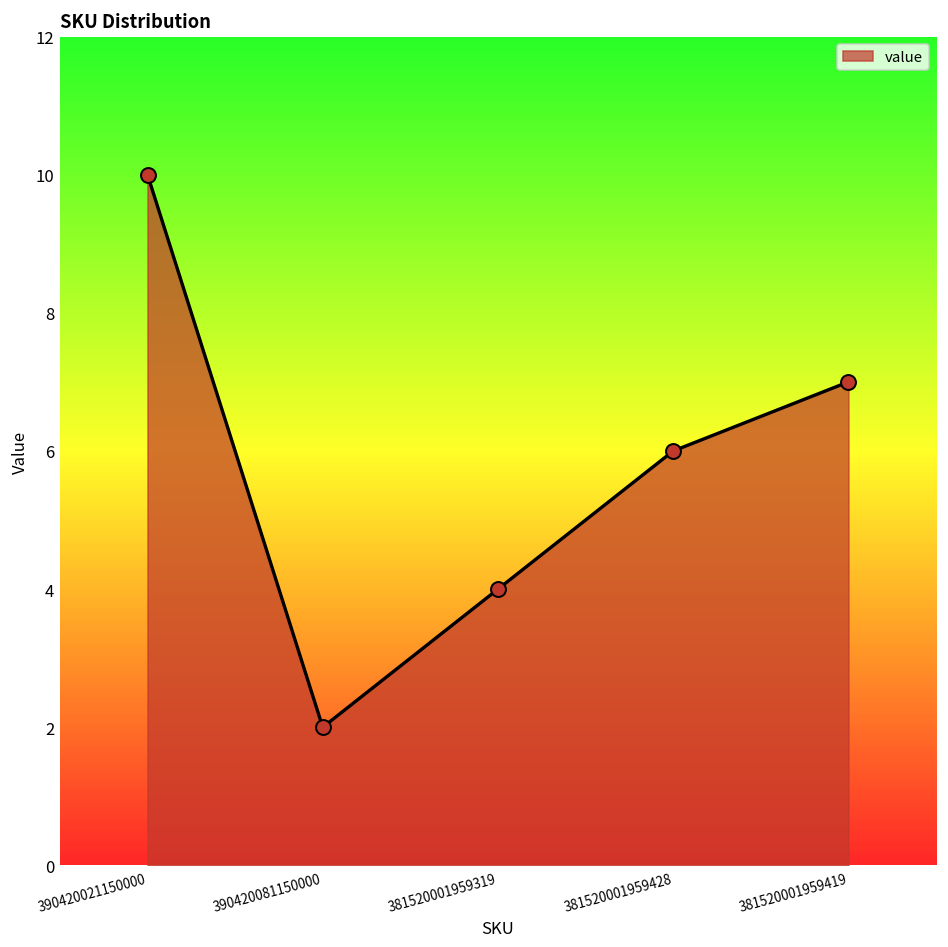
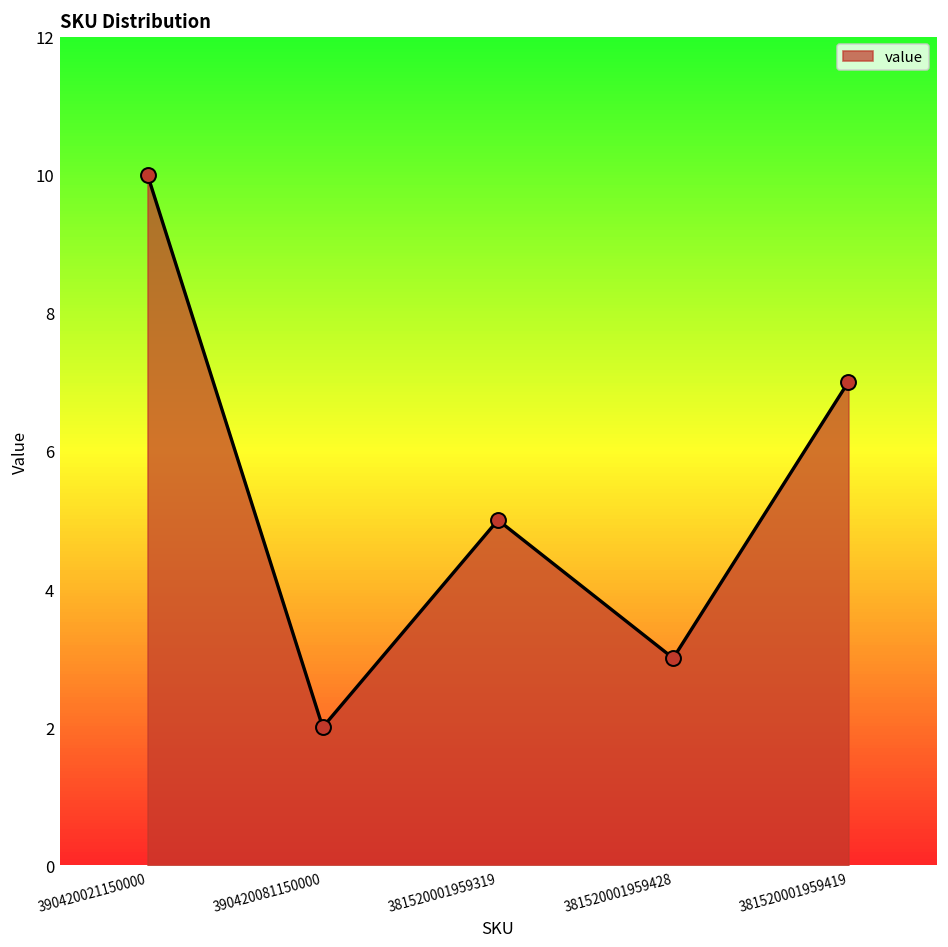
  {
    "390420021150000": 10,
    "390420081150000": 2,
-   "381520001959319": 4,
-   "381520001959428": 6,
+   "381520001959319": 5,
+   "381520001959428": 3,
    "381520001959419": 7
  }
